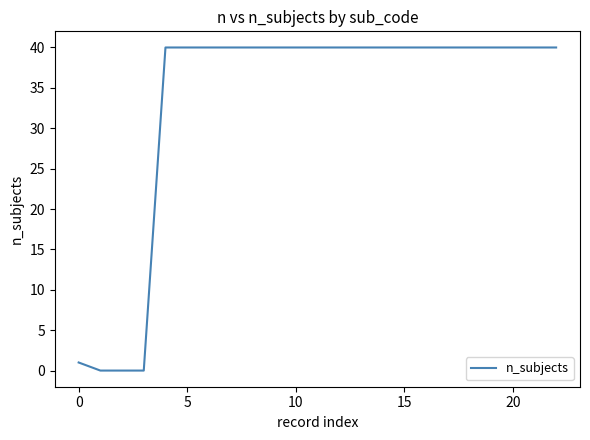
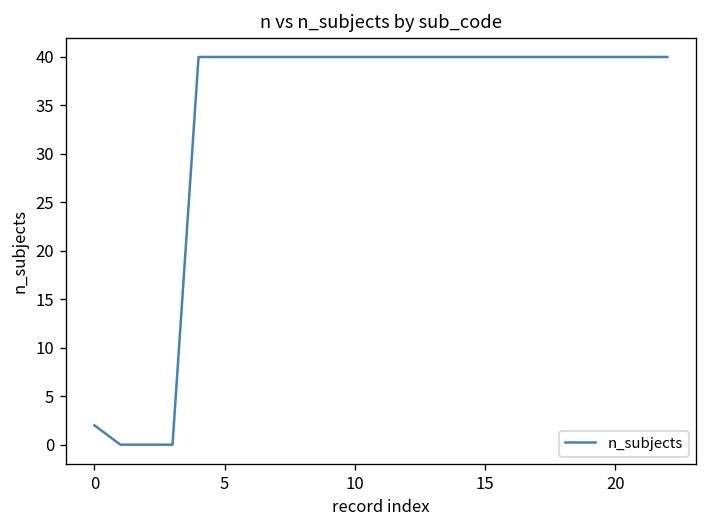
  {
-   "0": 1,
+   "0": 2,
    "5": 40,
    "10": 40,
    "15": 40,
    "20": 40
  }
